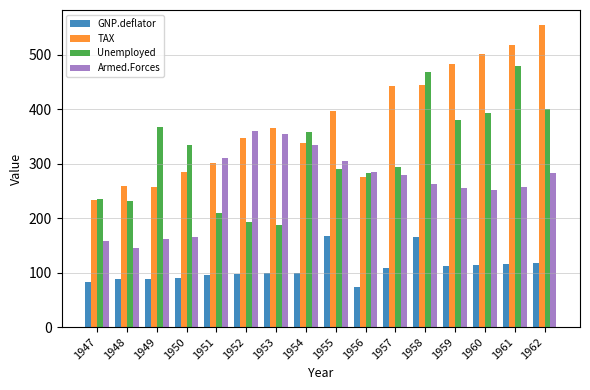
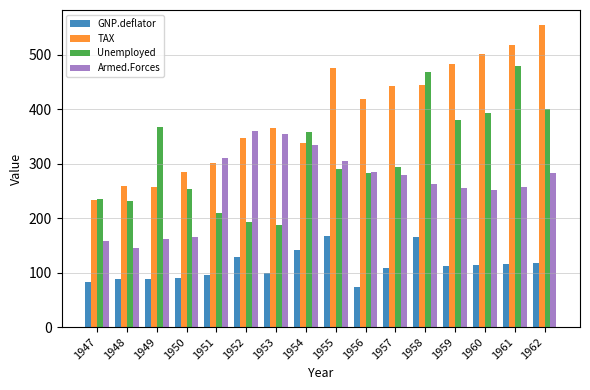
  {
    "GNP.deflator": {
      "1947": 80,
      "1948": 90,
      "1949": 90,
      "1950": 90,
      "1951": 100,
-     "1952": 100,
+     "1952": 130,
      "1953": 100,
-     "1954": 100,
+     "1954": 140,
      "1955": 170,
      "1956": 70,
      "1957": 110,
      "1958": 170,
      "1959": 110,
      "1960": 110,
      "1961": 120,
      "1962": 120
    },
    "TAX": {
      "1947": 230,
      "1948": 260,
      "1949": 260,
      "1950": 280,
      "1951": 300,
      "1952": 350,
      "1953": 370,
      "1954": 340,
-     "1955": 400,
-     "1956": 280,
+     "1955": 480,
+     "1956": 420,
      "1957": 440,
      "1958": 440,
      "1959": 480,
      "1960": 500,
      "1961": 520,
      "1962": 550
    },
    "Unemployed": {
      "1947": 240,
      "1948": 230,
      "1949": 370,
-     "1950": 340,
+     "1950": 250,
      "1951": 210,
      "1952": 190,
      "1953": 190,
      "1954": 360,
      "1955": 290,
      "1956": 280,
      "1957": 290,
      "1958": 470,
      "1959": 380,
      "1960": 390,
      "1961": 480,
      "1962": 400
    },
    "Armed.Forces": {
      "1947": 160,
      "1948": 150,
      "1949": 160,
      "1950": 170,
      "1951": 310,
      "1952": 360,
      "1953": 350,
      "1954": 340,
      "1955": 300,
      "1956": 290,
      "1957": 280,
      "1958": 260,
      "1959": 260,
      "1960": 250,
      "1961": 260,
      "1962": 280
    }
  }
